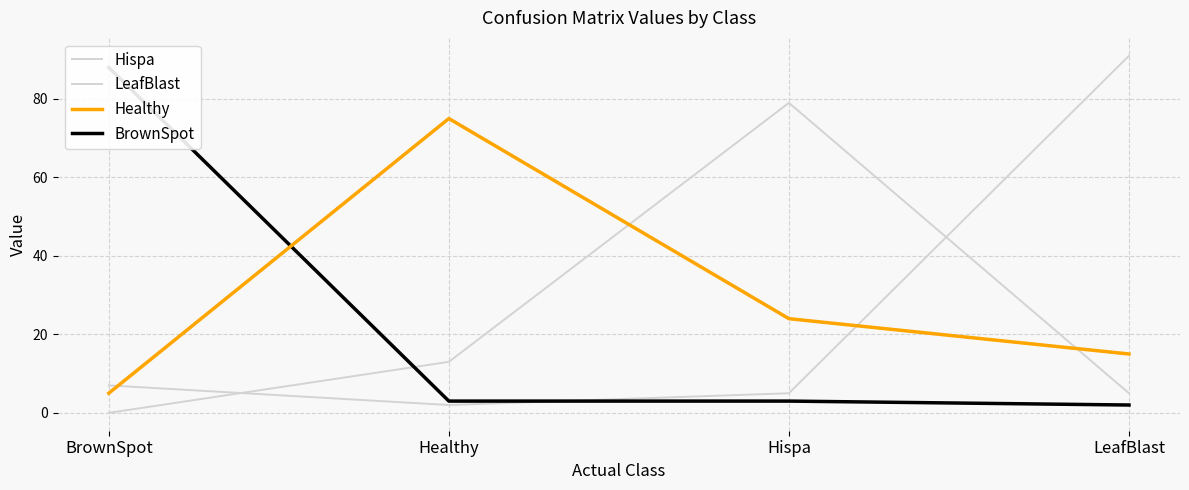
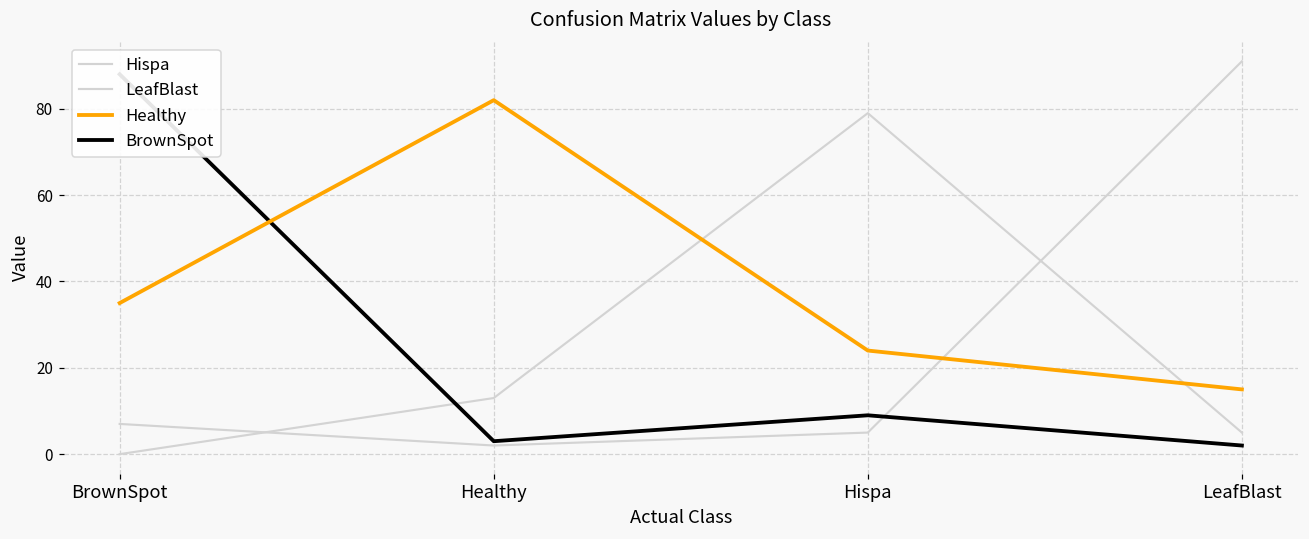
  {
    "Healthy": {
-     "BrownSpot": 5,
-     "Healthy": 75,
+     "BrownSpot": 35,
+     "Healthy": 82,
      "Hispa": 24,
      "LeafBlast": 15
    },
    "BrownSpot": {
      "Healthy": 3,
-     "Hispa": 3,
+     "Hispa": 9,
      "LeafBlast": 2
    }
  }
